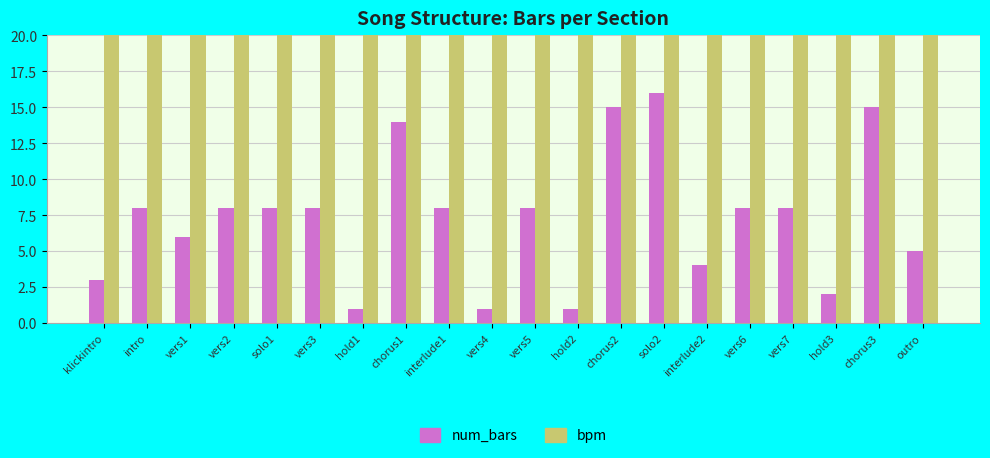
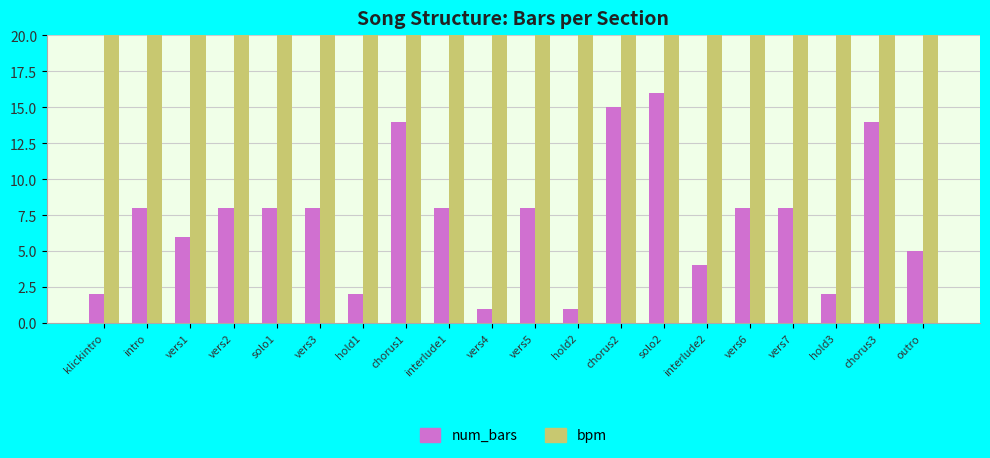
  {
    "num_bars": {
-     "klickintro": 3,
+     "klickintro": 2,
      "intro": 8,
      "vers1": 6,
      "vers2": 8,
      "solo1": 8,
      "vers3": 8,
-     "hold1": 1,
+     "hold1": 2,
      "chorus1": 14,
      "interlude1": 8,
      "vers4": 1,
      "vers5": 8,
      "hold2": 1,
      "chorus2": 15,
      "solo2": 16,
      "interlude2": 4,
      "vers6": 8,
      "vers7": 8,
      "hold3": 2,
-     "chorus3": 15,
+     "chorus3": 14,
      "outro": 5
    }
  }
